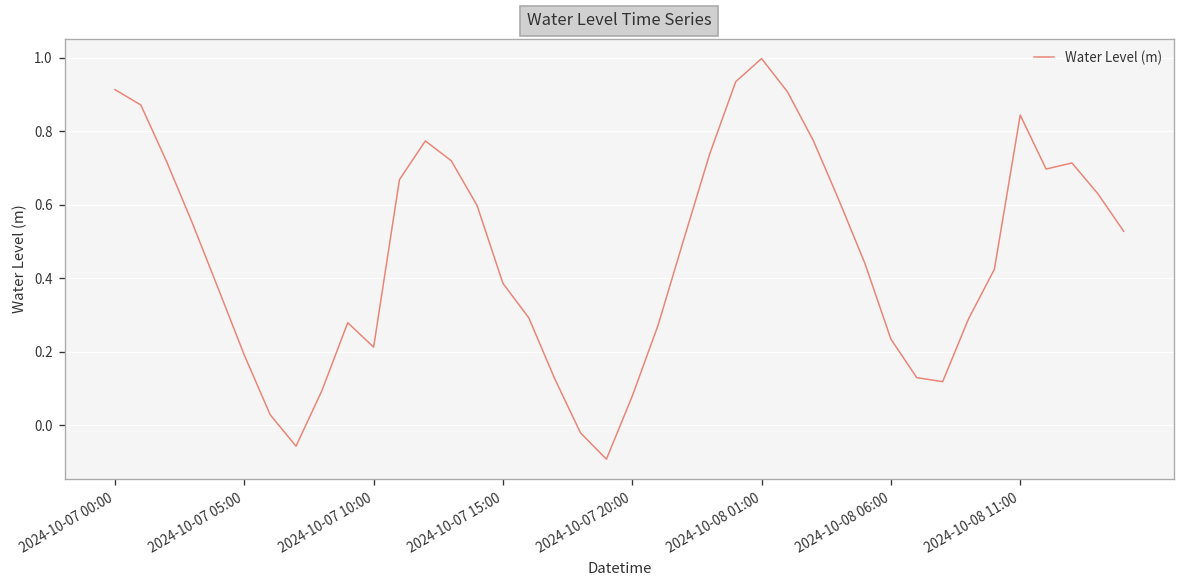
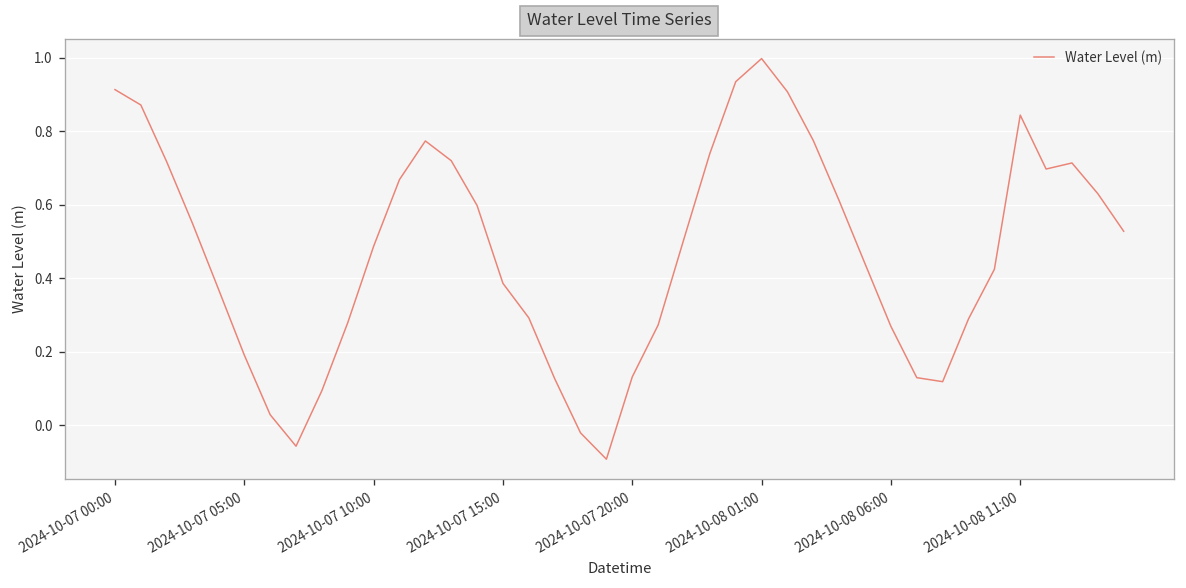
  {
    "2024-10-07 00:00": 0.91,
    "2024-10-07 05:00": 0.19,
-   "2024-10-07 10:00": 0.21,
+   "2024-10-07 10:00": 0.49,
    "2024-10-07 15:00": 0.39,
-   "2024-10-07 20:00": 0.08,
+   "2024-10-07 20:00": 0.13,
    "2024-10-08 01:00": 1.00,
-   "2024-10-08 06:00": 0.23,
+   "2024-10-08 06:00": 0.27,
    "2024-10-08 11:00": 0.84
  }
